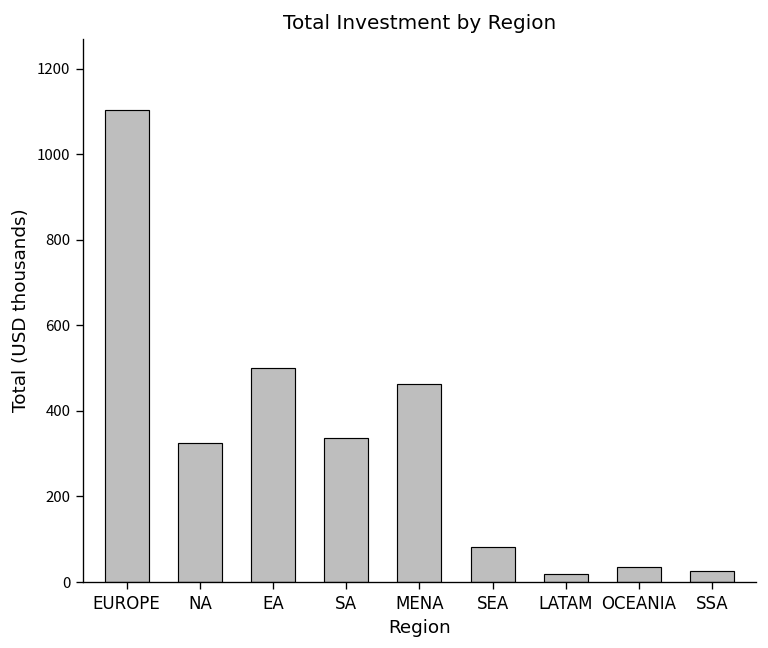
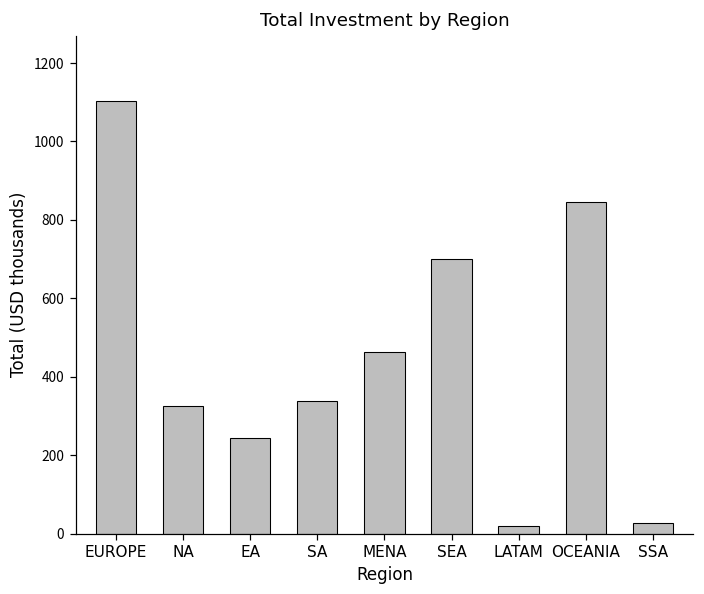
  {
    "EUROPE": 1100,
    "NA": 320,
-   "EA": 500,
+   "EA": 240,
    "SA": 340,
    "MENA": 460,
-   "SEA": 80,
+   "SEA": 700,
    "LATAM": 20,
-   "OCEANIA": 40,
+   "OCEANIA": 850,
    "SSA": 30
  }
